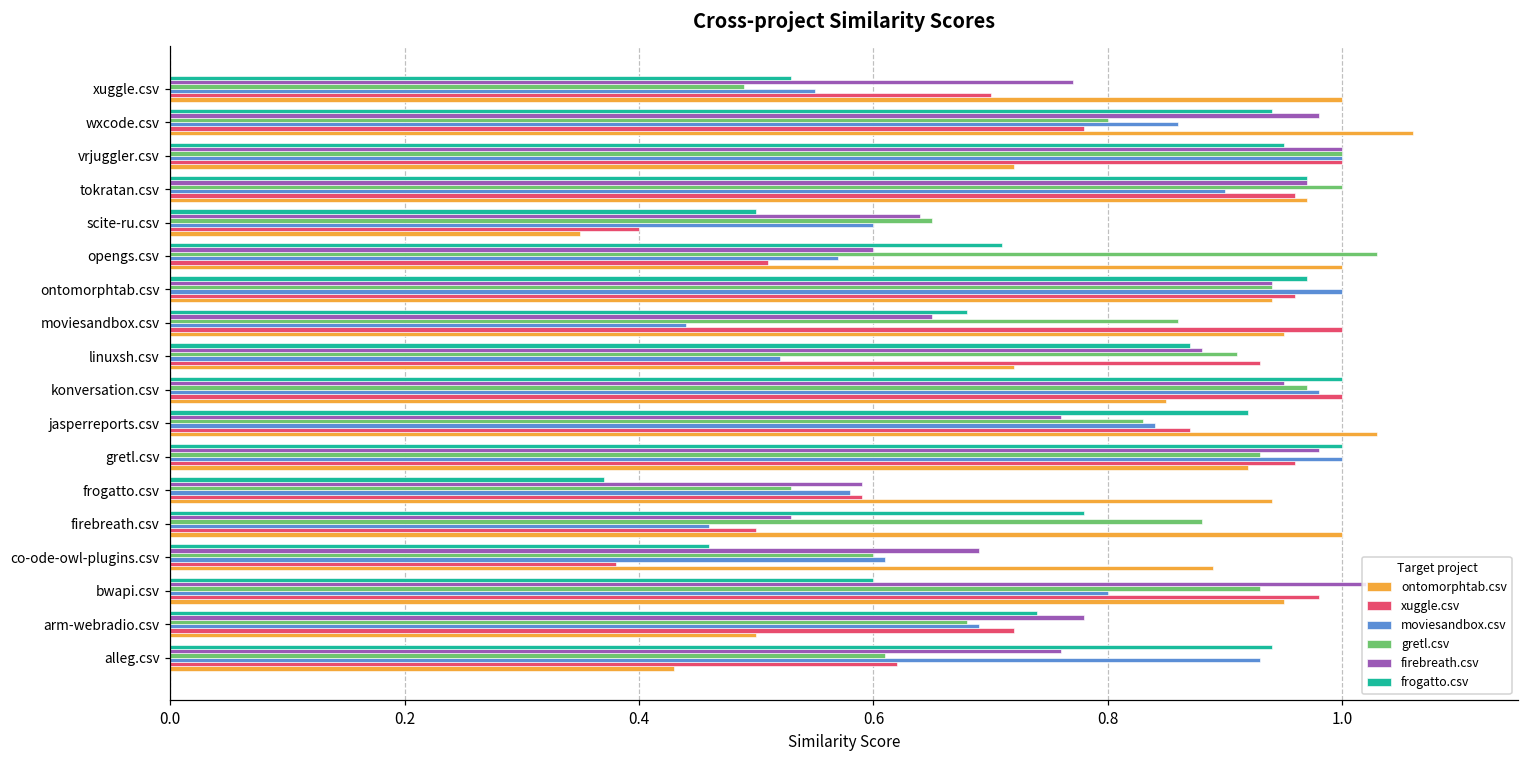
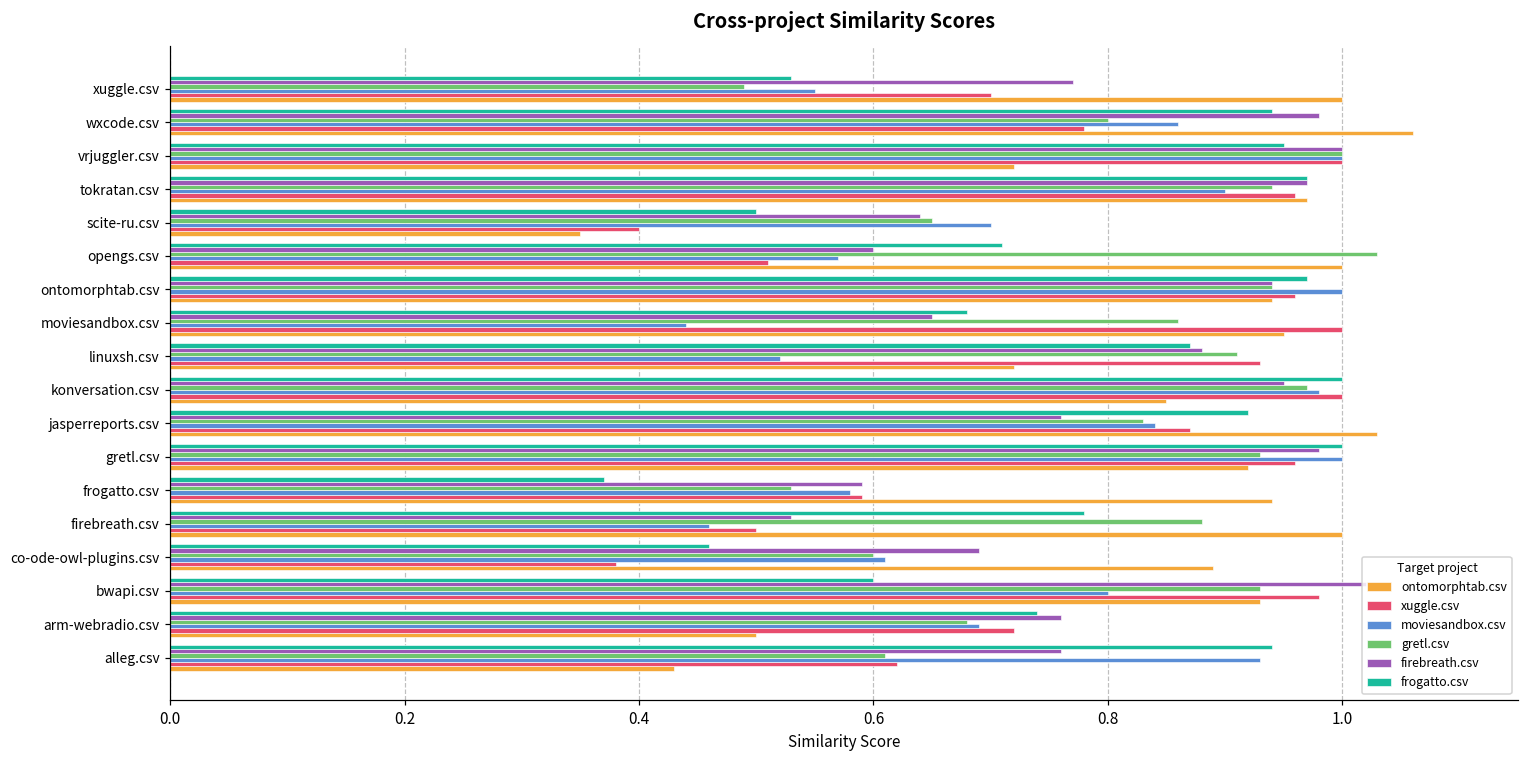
  {
    "ontomorphtab.csv": {
      "xuggle.csv": 1.00,
      "wxcode.csv": 1.06,
      "vrjuggler.csv": 0.72,
      "tokratan.csv": 0.97,
      "scite-ru.csv": 0.35,
      "opengs.csv": 1.00,
      "ontomorphtab.csv": 0.94,
      "moviesandbox.csv": 0.95,
      "linuxsh.csv": 0.72,
      "konversation.csv": 0.85,
      "jasperreports.csv": 1.03,
      "gretl.csv": 0.92,
      "frogatto.csv": 0.94,
      "firebreath.csv": 1.00,
      "co-ode-owl-plugins.csv": 0.89,
-     "bwapi.csv": 0.95,
+     "bwapi.csv": 0.93,
      "arm-webradio.csv": 0.50,
      "alleg.csv": 0.43
    },
    "xuggle.csv": {
      "xuggle.csv": 0.70,
      "wxcode.csv": 0.78,
      "vrjuggler.csv": 1.00,
      "tokratan.csv": 0.96,
      "scite-ru.csv": 0.40,
      "opengs.csv": 0.51,
      "ontomorphtab.csv": 0.96,
      "moviesandbox.csv": 1.00,
      "linuxsh.csv": 0.93,
      "konversation.csv": 1.00,
      "jasperreports.csv": 0.87,
      "gretl.csv": 0.96,
      "frogatto.csv": 0.59,
      "firebreath.csv": 0.50,
      "co-ode-owl-plugins.csv": 0.38,
      "bwapi.csv": 0.98,
      "arm-webradio.csv": 0.72,
      "alleg.csv": 0.62
    },
    "moviesandbox.csv": {
      "xuggle.csv": 0.550,
      "wxcode.csv": 0.860,
      "vrjuggler.csv": 1.0,
      "tokratan.csv": 0.9,
-     "scite-ru.csv": 0.6,
+     "scite-ru.csv": 0.7,
      "opengs.csv": 0.570,
      "ontomorphtab.csv": 1.0,
      "moviesandbox.csv": 0.440,
      "linuxsh.csv": 0.520,
      "konversation.csv": 0.980,
      "jasperreports.csv": 0.840,
      "gretl.csv": 1.0,
      "frogatto.csv": 0.580,
      "firebreath.csv": 0.460,
      "co-ode-owl-plugins.csv": 0.610,
      "bwapi.csv": 0.8,
      "arm-webradio.csv": 0.690,
      "alleg.csv": 0.930
    },
    "gretl.csv": {
      "xuggle.csv": 0.49,
      "wxcode.csv": 0.80,
      "vrjuggler.csv": 1.00,
-     "tokratan.csv": 1.00,
+     "tokratan.csv": 0.94,
      "scite-ru.csv": 0.65,
      "opengs.csv": 1.03,
      "ontomorphtab.csv": 0.94,
      "moviesandbox.csv": 0.86,
      "linuxsh.csv": 0.91,
      "konversation.csv": 0.97,
      "jasperreports.csv": 0.83,
      "gretl.csv": 0.93,
      "frogatto.csv": 0.53,
      "firebreath.csv": 0.88,
      "co-ode-owl-plugins.csv": 0.60,
      "bwapi.csv": 0.93,
      "arm-webradio.csv": 0.68,
      "alleg.csv": 0.61
    },
    "firebreath.csv": {
      "xuggle.csv": 0.77,
      "wxcode.csv": 0.98,
      "vrjuggler.csv": 1.00,
      "tokratan.csv": 0.97,
      "scite-ru.csv": 0.64,
      "opengs.csv": 0.60,
      "ontomorphtab.csv": 0.94,
      "moviesandbox.csv": 0.65,
      "linuxsh.csv": 0.88,
      "konversation.csv": 0.95,
      "jasperreports.csv": 0.76,
      "gretl.csv": 0.98,
      "frogatto.csv": 0.59,
      "firebreath.csv": 0.53,
      "co-ode-owl-plugins.csv": 0.69,
-     "arm-webradio.csv": 0.78,
+     "arm-webradio.csv": 0.76,
      "alleg.csv": 0.76
    },
    "frogatto.csv": {
      "xuggle.csv": 0.53,
      "wxcode.csv": 0.94,
      "vrjuggler.csv": 0.95,
      "tokratan.csv": 0.97,
      "scite-ru.csv": 0.50,
      "opengs.csv": 0.71,
      "ontomorphtab.csv": 0.97,
      "moviesandbox.csv": 0.68,
      "linuxsh.csv": 0.87,
      "konversation.csv": 1.00,
      "jasperreports.csv": 0.92,
      "gretl.csv": 1.00,
      "frogatto.csv": 0.37,
      "firebreath.csv": 0.78,
      "co-ode-owl-plugins.csv": 0.46,
      "bwapi.csv": 0.60,
      "arm-webradio.csv": 0.74,
      "alleg.csv": 0.94
    }
  }
